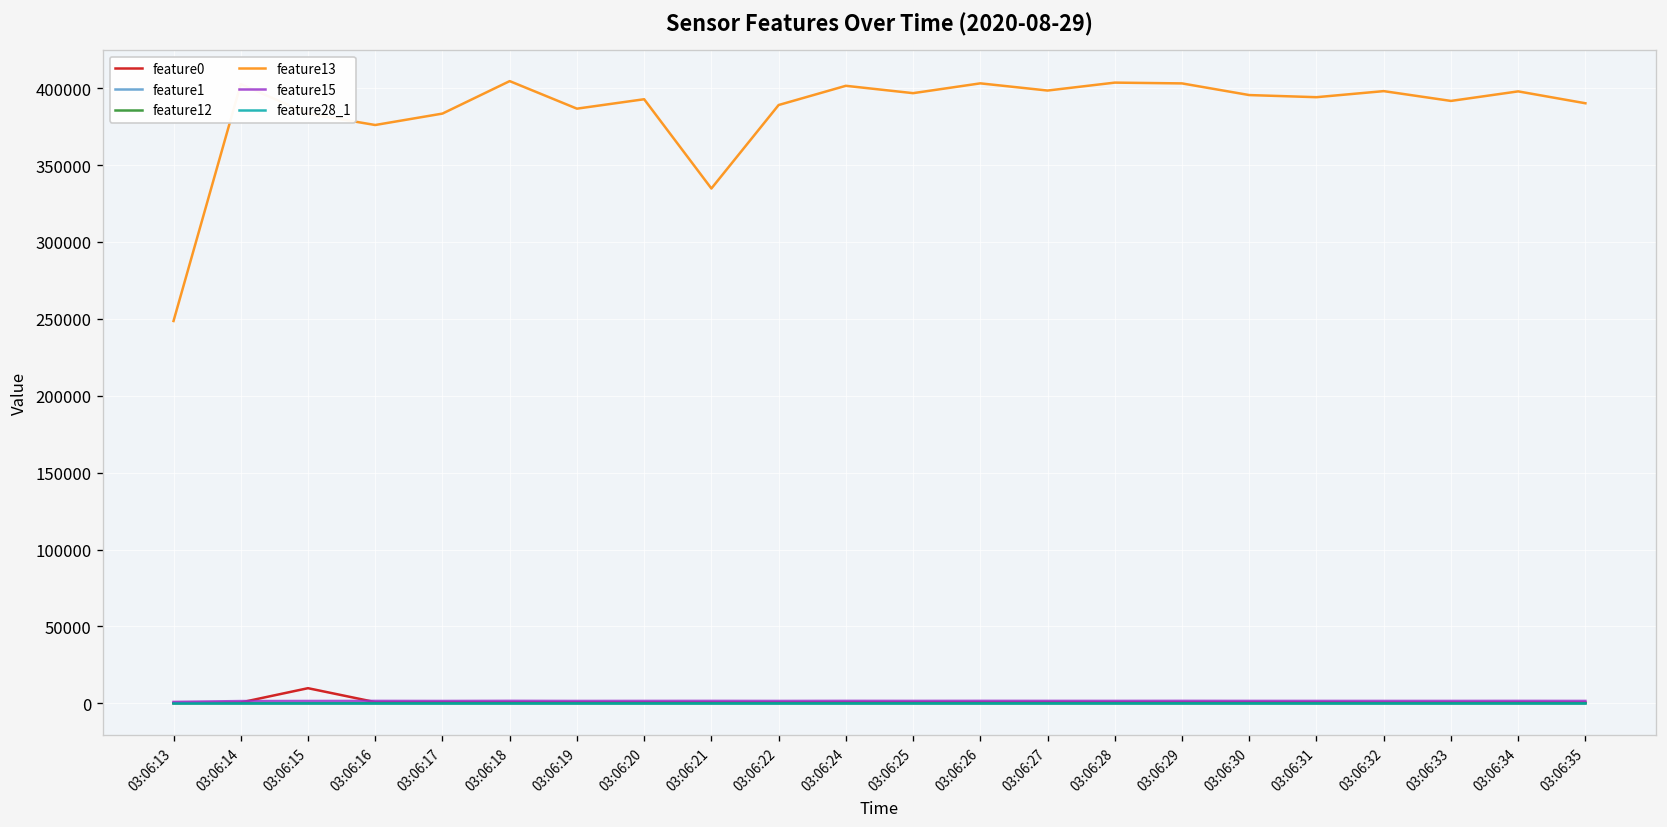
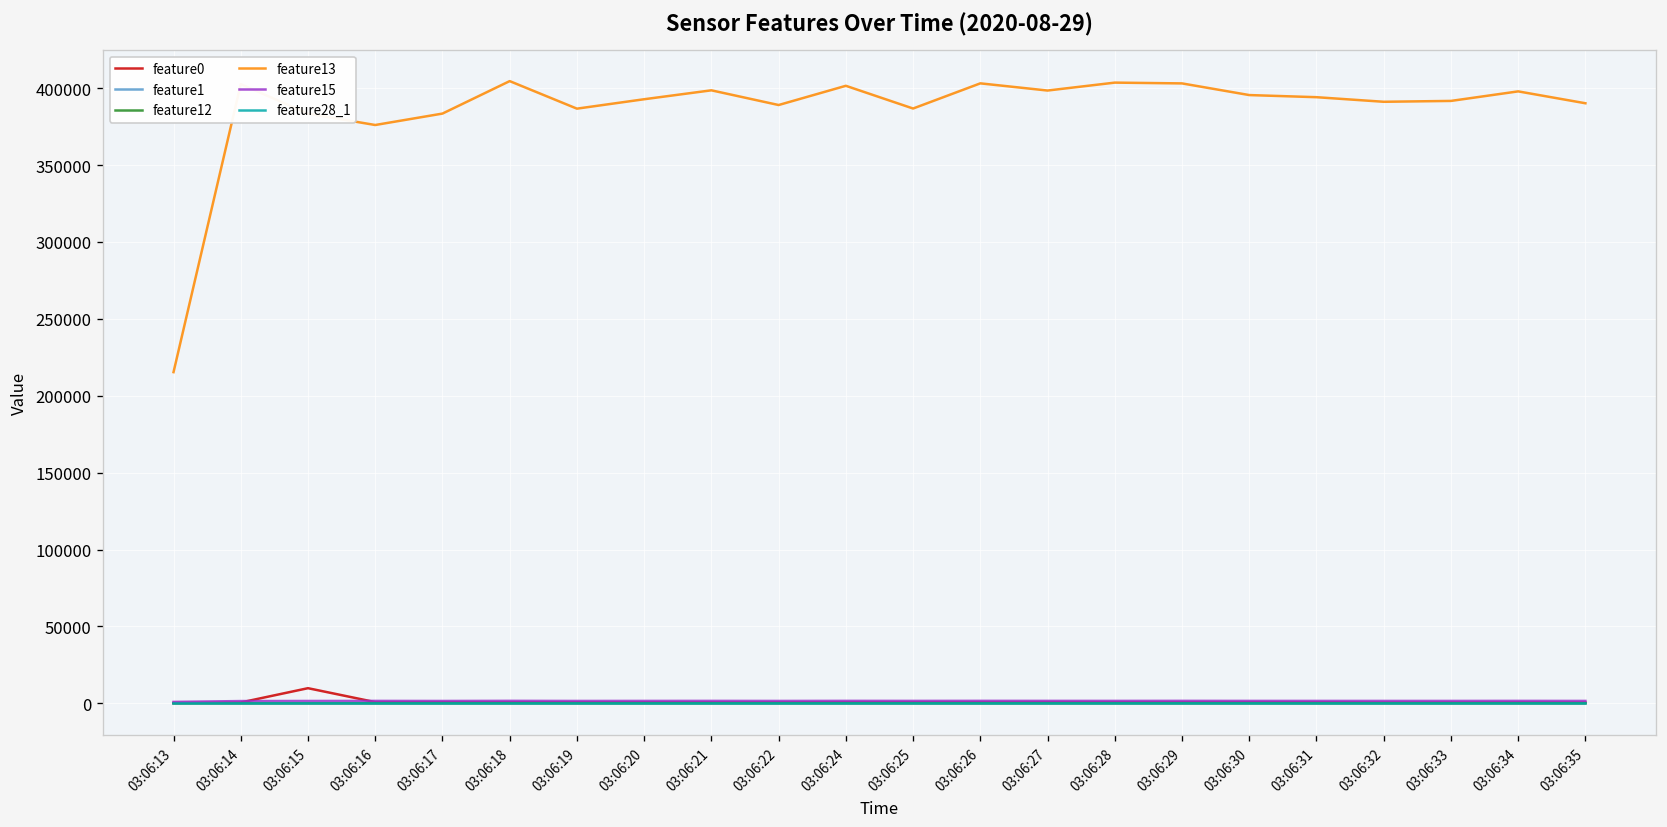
  {
    "feature0": {
      "03:06:15": 10000
    },
    "feature13": {
-     "03:06:13": 249000,
+     "03:06:13": 215000,
      "03:06:16": 376000,
      "03:06:17": 383000,
      "03:06:18": 405000,
      "03:06:19": 387000,
      "03:06:20": 393000,
-     "03:06:21": 335000,
+     "03:06:21": 399000,
      "03:06:22": 389000,
      "03:06:24": 402000,
-     "03:06:25": 397000,
+     "03:06:25": 387000,
      "03:06:26": 403000,
      "03:06:27": 398000,
      "03:06:28": 404000,
      "03:06:29": 403000,
      "03:06:30": 396000,
      "03:06:31": 394000,
-     "03:06:32": 398000,
+     "03:06:32": 391000,
      "03:06:33": 392000,
      "03:06:34": 398000,
      "03:06:35": 390000
    }
  }
